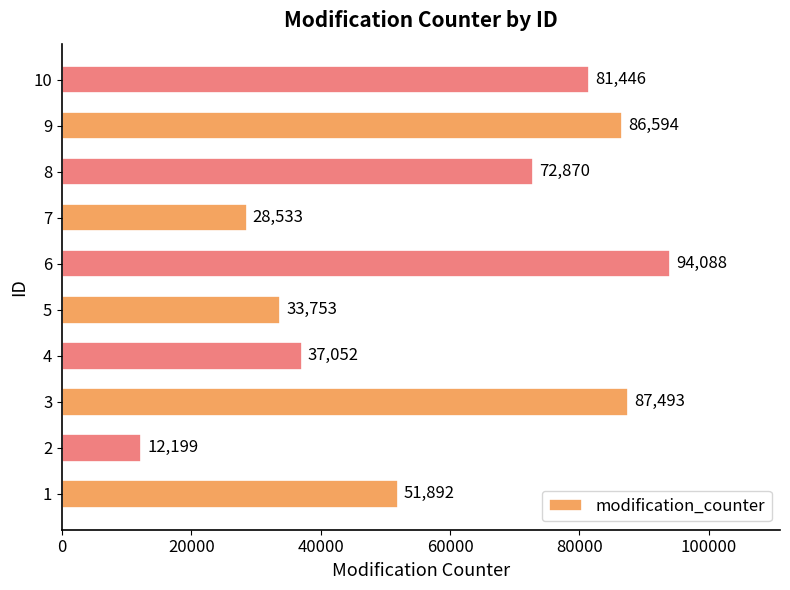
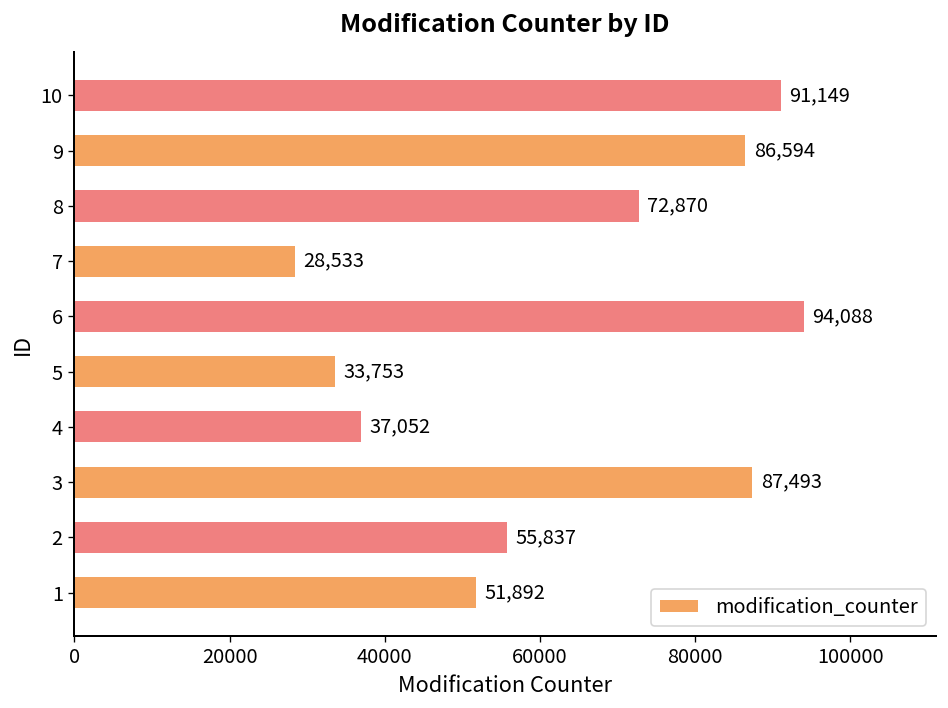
  {
-   "10": "81,446",
+   "10": "91,149",
    "9": "86,594",
    "8": "72,870",
    "7": "28,533",
    "6": "94,088",
    "5": "33,753",
    "4": "37,052",
    "3": "87,493",
-   "2": "12,199",
+   "2": "55,837",
    "1": "51,892"
  }
